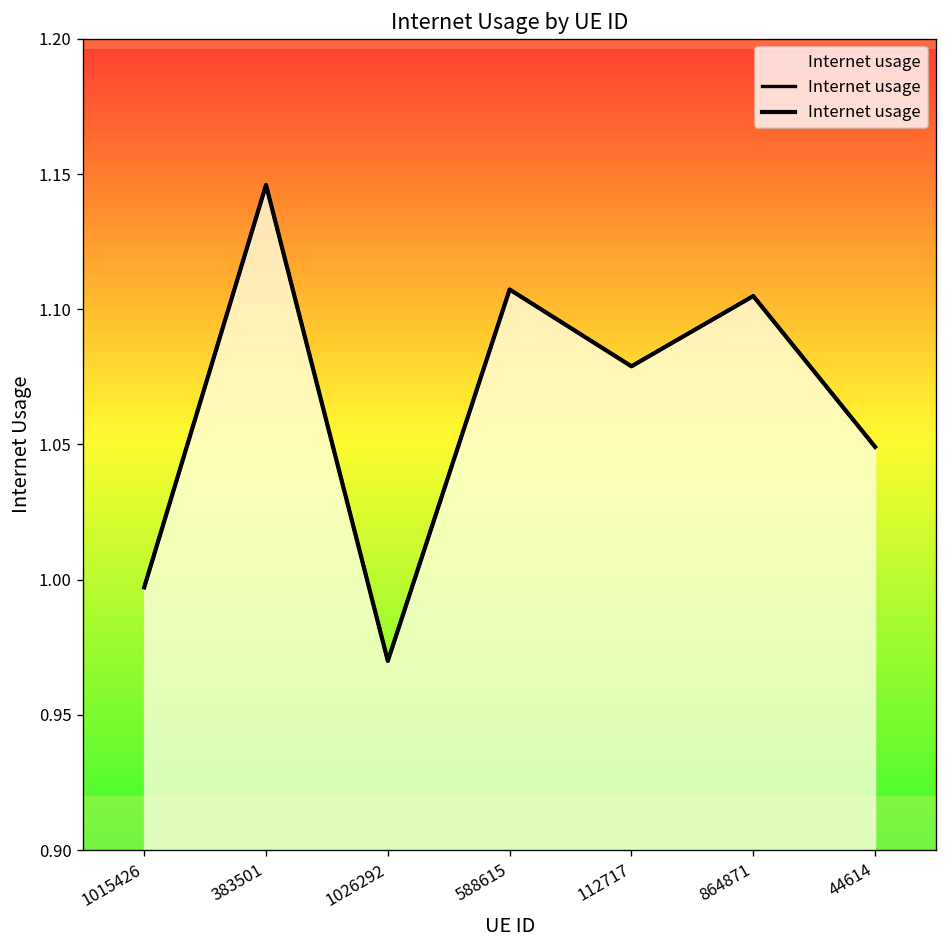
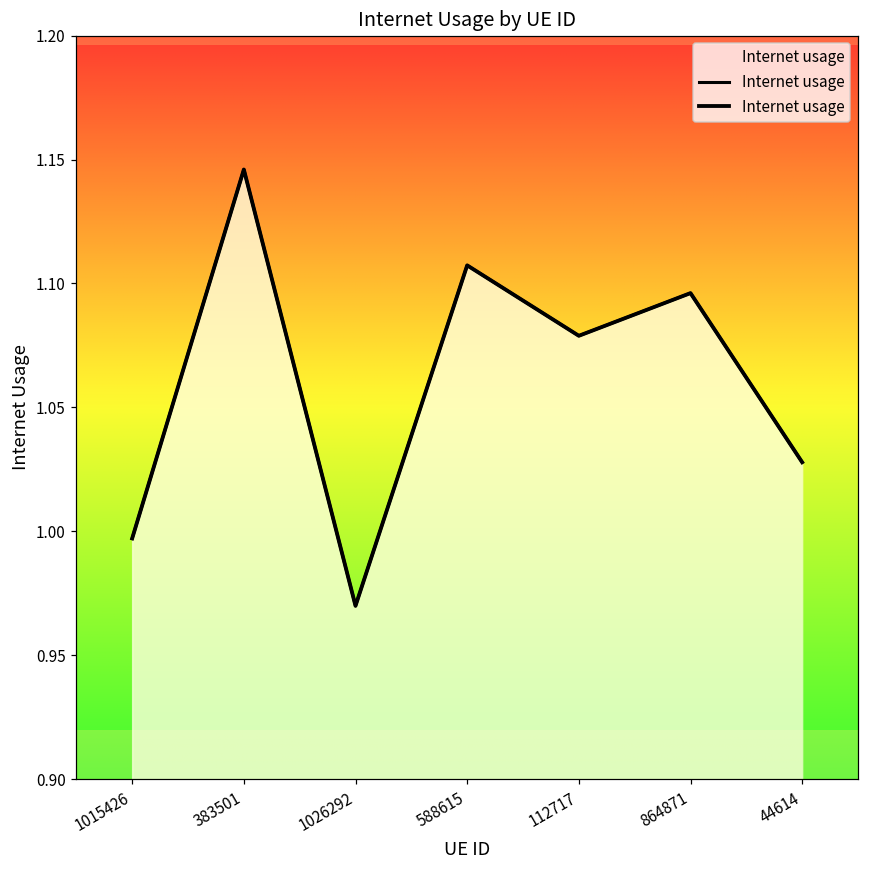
  {
    "1015426": 0.997,
    "383501": 1.146,
    "1026292": 0.970,
    "588615": 1.107,
    "112717": 1.079,
-   "864871": 1.105,
-   "44614": 1.049
+   "864871": 1.096,
+   "44614": 1.028
  }
